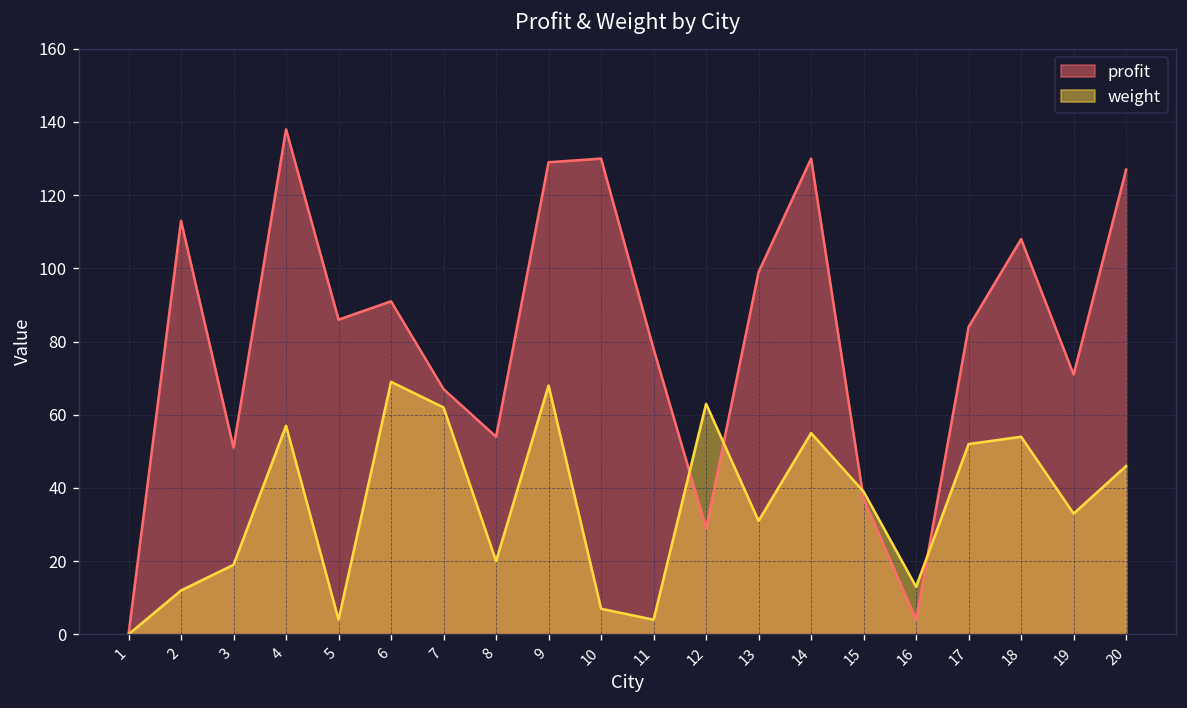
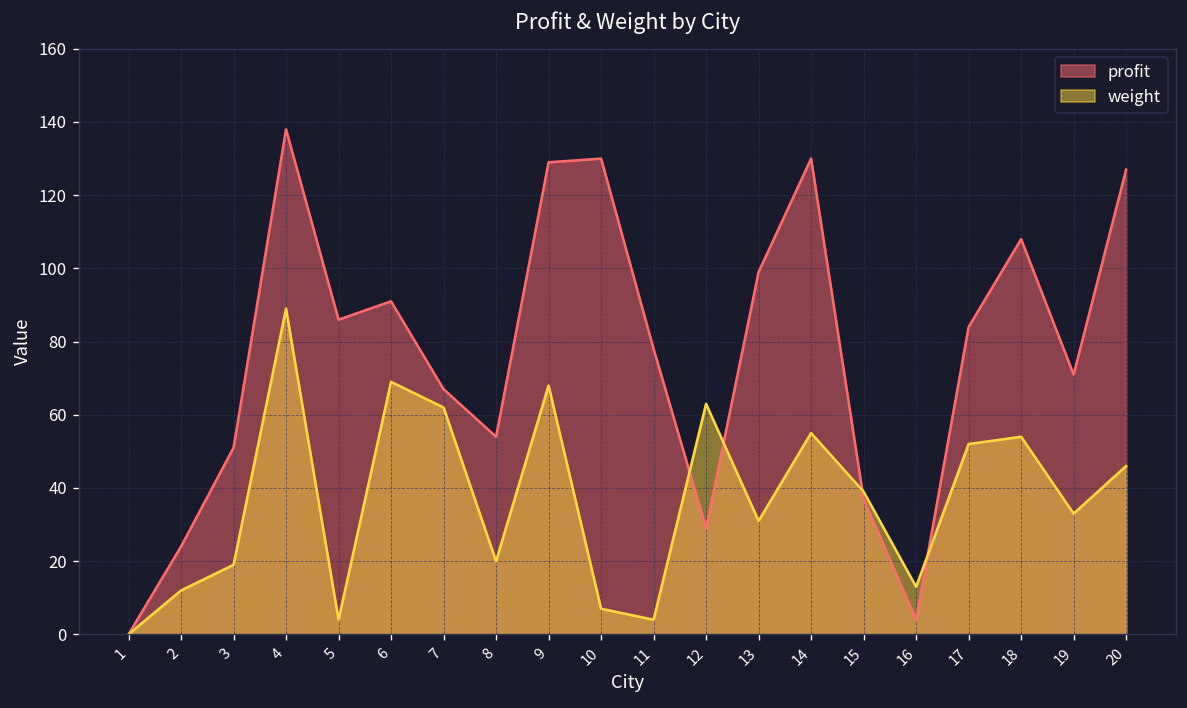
  {
    "profit": {
-     "2": 113,
+     "2": 24,
      "3": 51,
      "4": 138,
      "5": 86,
      "6": 91,
      "7": 67,
      "8": 54,
      "9": 129,
      "10": 130,
      "11": 78,
      "12": 29,
      "13": 99,
      "14": 130,
      "15": 37,
      "16": 4,
      "17": 84,
      "18": 108,
      "19": 71,
      "20": 127
    },
    "weight": {
      "2": 12,
      "3": 19,
-     "4": 57,
+     "4": 89,
      "5": 4,
      "6": 69,
      "7": 62,
      "8": 20,
      "9": 68,
      "10": 7,
      "11": 4,
      "12": 63,
      "13": 31,
      "14": 55,
      "15": 39,
      "16": 13,
      "17": 52,
      "18": 54,
      "19": 33,
      "20": 46
    }
  }
